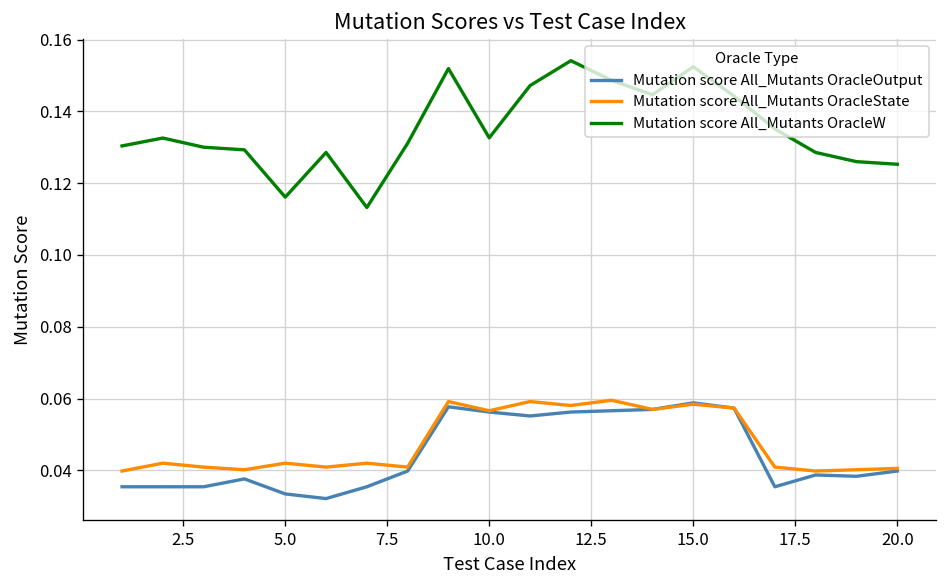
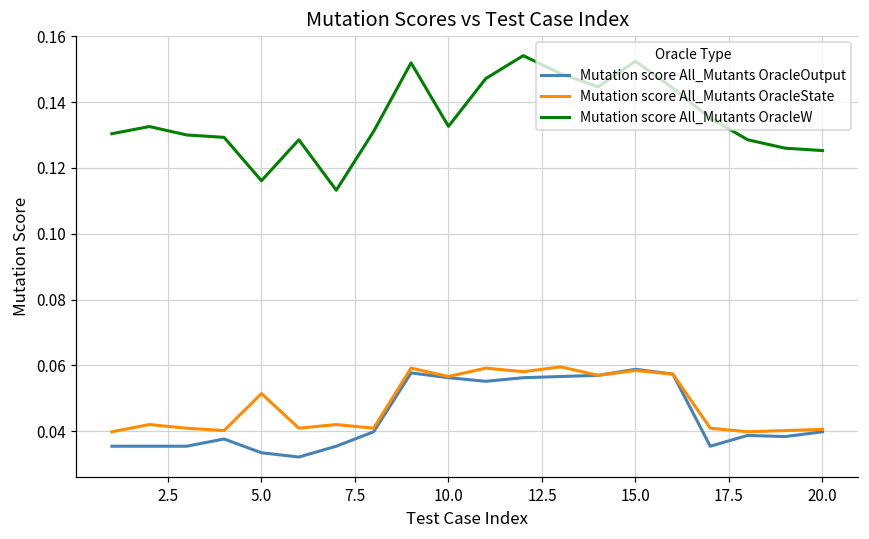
  {
    "Mutation score All_Mutants OracleOutput": {
      "5.0": 0.033
    },
    "Mutation score All_Mutants OracleState": {
-     "5.0": 0.042
+     "5.0": 0.051
    },
    "Mutation score All_Mutants OracleW": {
      "5.0": 0.116,
      "10.0": 0.133,
      "20.0": 0.125
    }
  }
